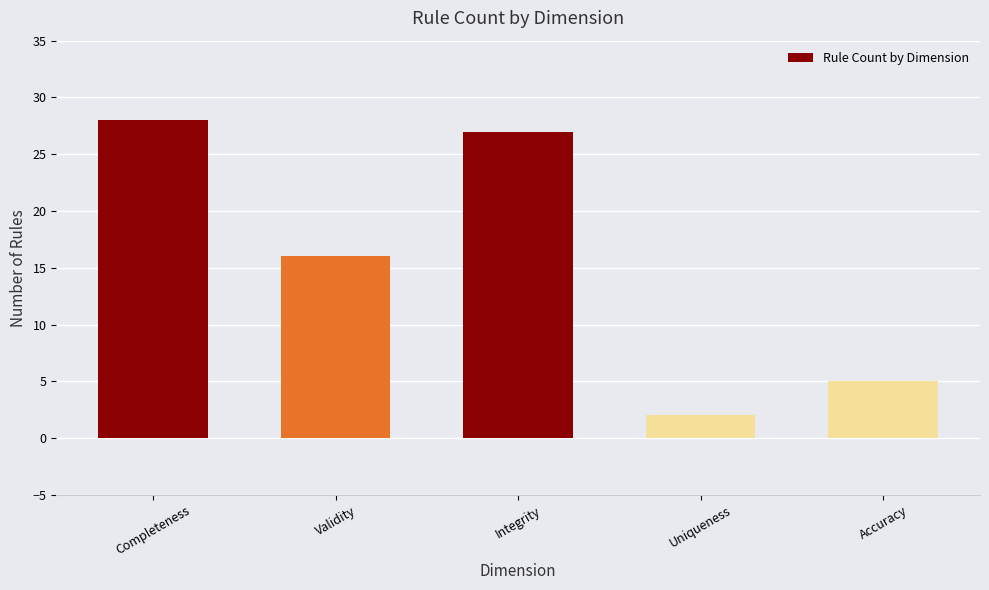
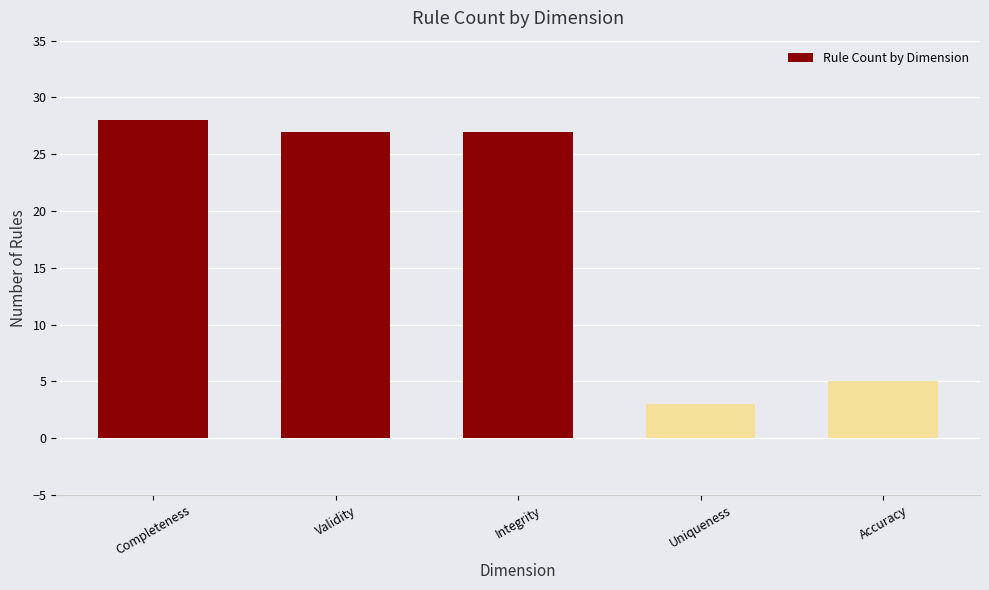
  {
    "Completeness": 28,
-   "Validity": 16,
+   "Validity": 27,
    "Integrity": 27,
-   "Uniqueness": 2,
+   "Uniqueness": 3,
    "Accuracy": 5
  }
